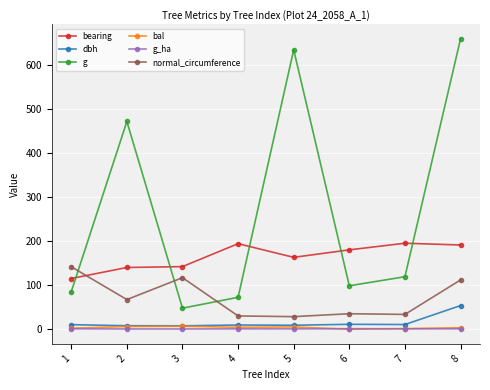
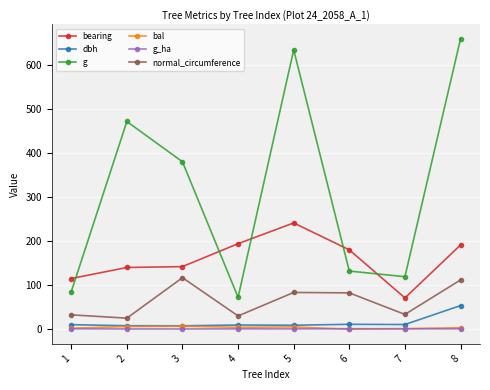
  {
    "bearing": {
      "1": 120,
      "2": 140,
      "3": 140,
      "4": 190,
-     "5": 160,
+     "5": 240,
      "6": 180,
-     "7": 200,
+     "7": 70,
      "8": 190
    },
    "dbh": {
      "1": 10,
      "6": 10,
      "7": 10,
      "8": 50
    },
    "g": {
      "1": 80,
      "2": 470,
-     "3": 50,
+     "3": 380,
      "4": 70,
      "5": 630,
-     "6": 100,
+     "6": 130,
      "7": 120,
      "8": 660
    },
    "g_ha": {
      "3": 0
    },
    "normal_circumference": {
-     "1": 140,
-     "2": 70,
+     "1": 30,
+     "2": 30,
      "3": 120,
      "4": 30,
-     "5": 30,
-     "6": 40,
+     "5": 80,
+     "6": 80,
      "7": 30,
      "8": 110
    }
  }
